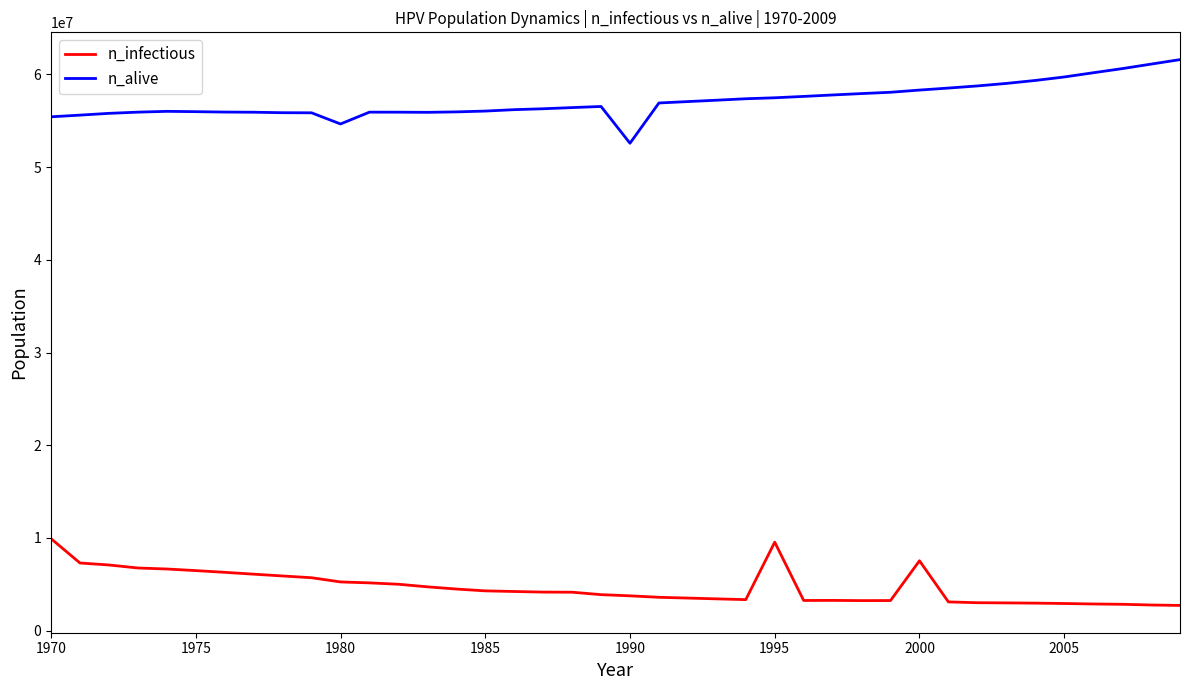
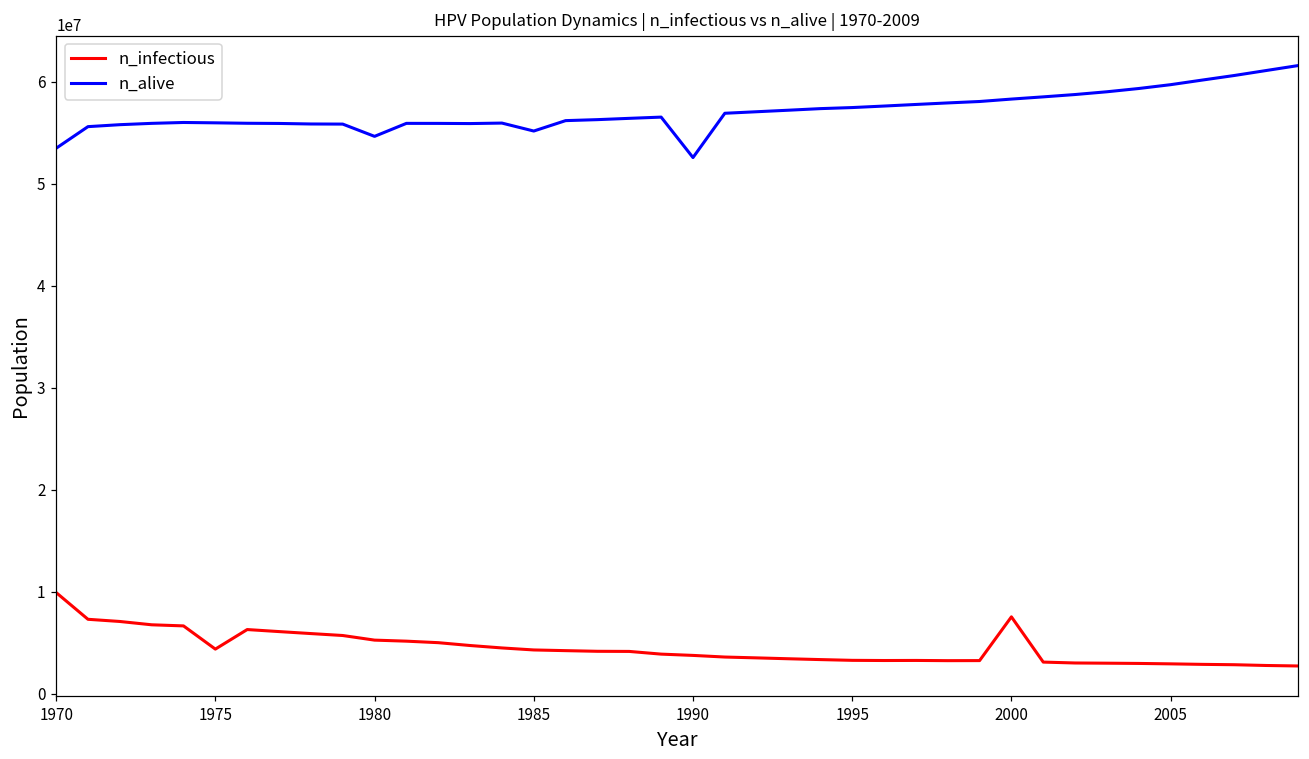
  {
    "n_infectious": {
      "1970": 10000000,
-     "1975": 6000000,
+     "1975": 4000000,
      "1980": 5000000,
      "1985": 4000000,
      "1990": 4000000,
-     "1995": 10000000,
+     "1995": 3000000,
      "2000": 8000000,
      "2005": 3000000
    },
    "n_alive": {
-     "1970": 55000000,
+     "1970": 53000000,
      "1975": 56000000,
      "1980": 55000000,
-     "1985": 56000000,
+     "1985": 55000000,
      "1990": 53000000,
      "1995": 57000000,
      "2000": 58000000,
      "2005": 60000000
    }
  }
